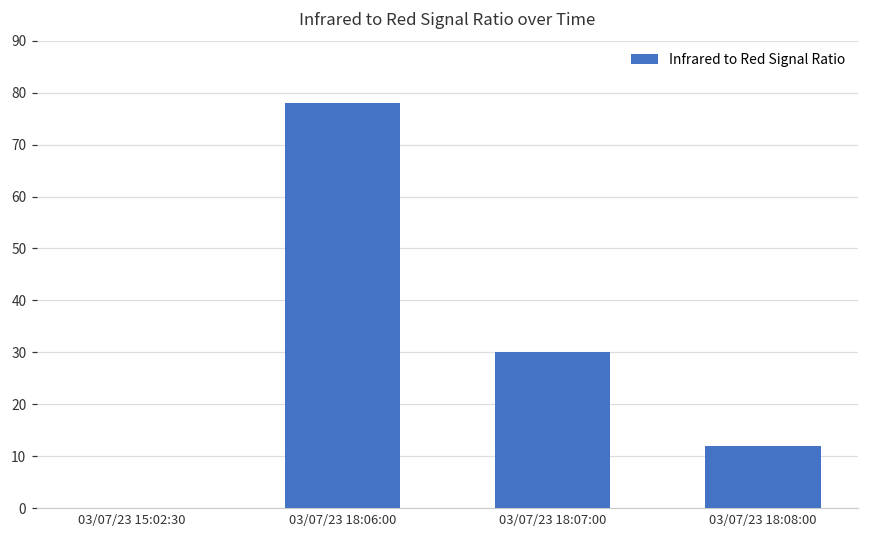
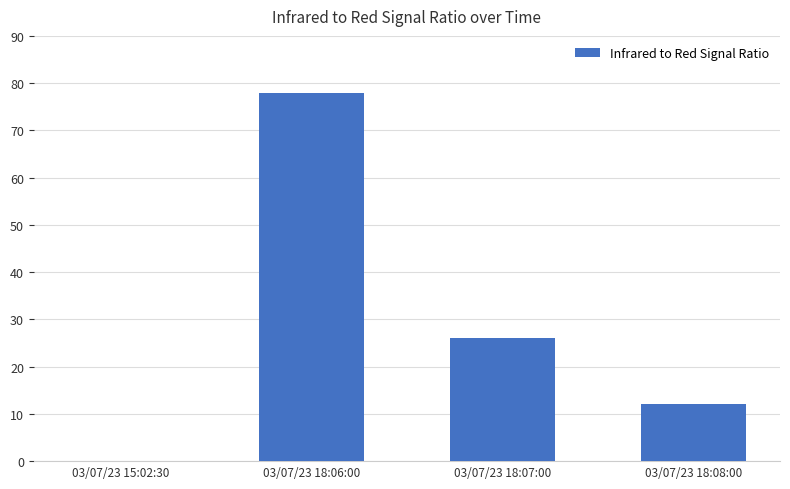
  {
    "03/07/23 15:02:30": 0,
    "03/07/23 18:06:00": 78,
-   "03/07/23 18:07:00": 30,
+   "03/07/23 18:07:00": 26,
    "03/07/23 18:08:00": 12
  }
